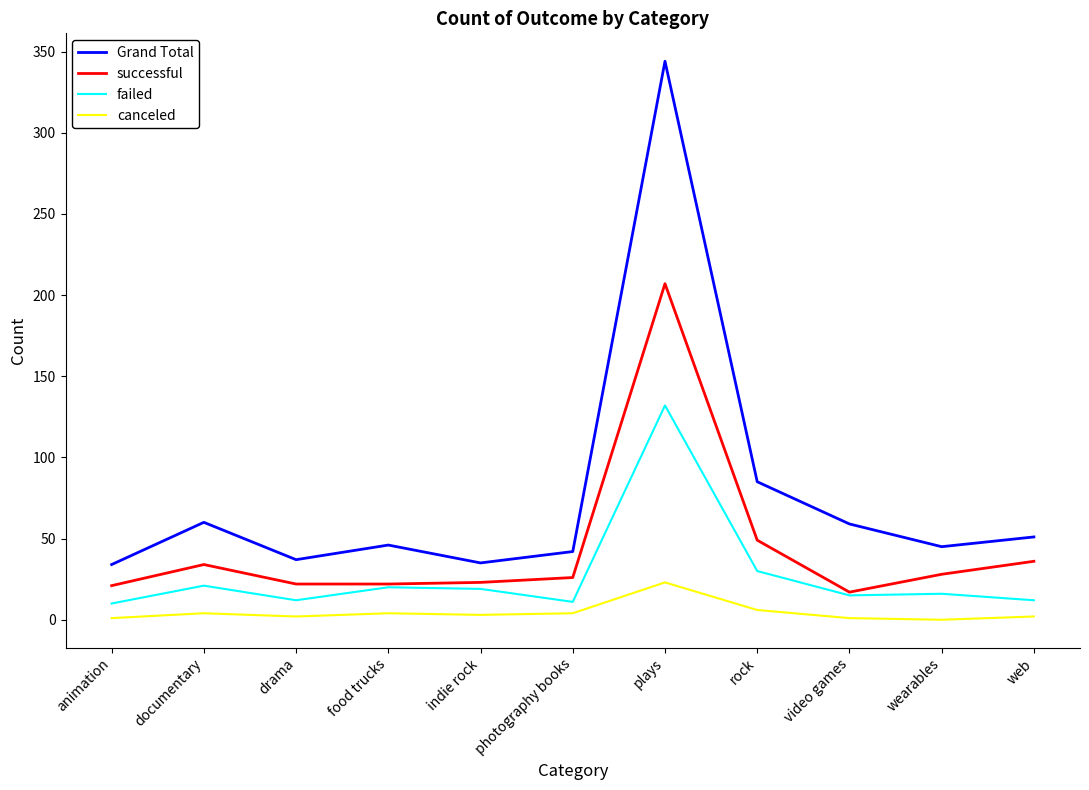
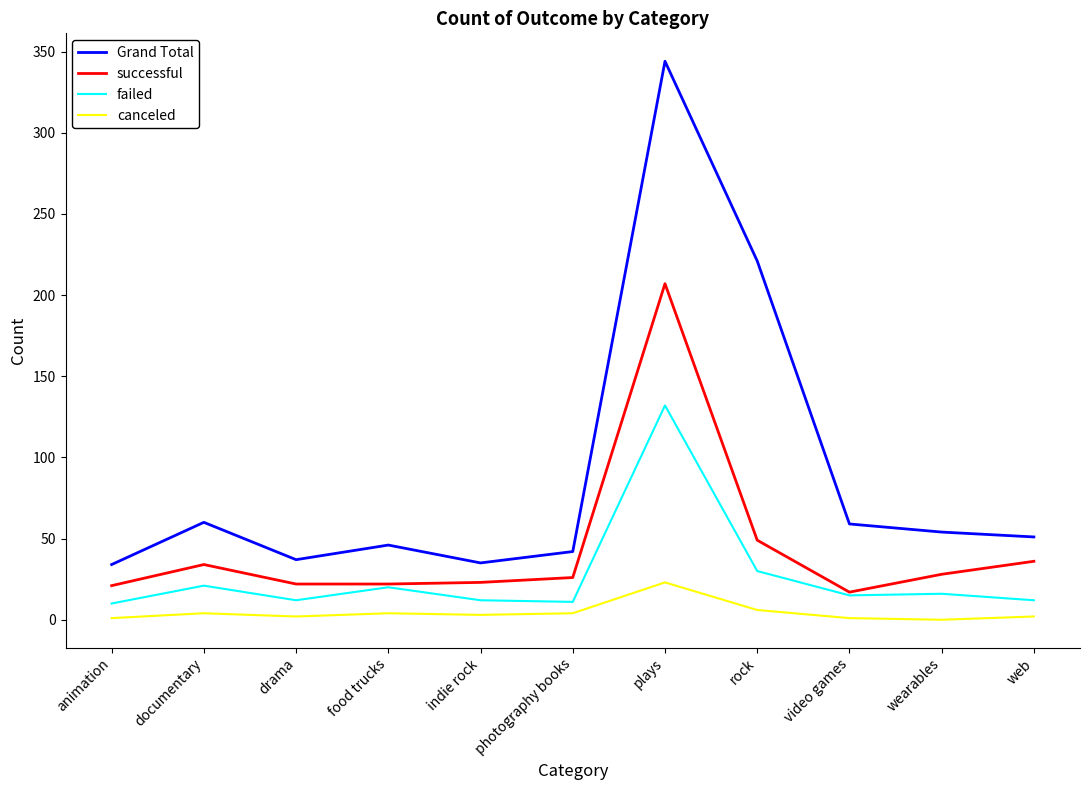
  {
    "Grand Total": {
      "animation": 34,
      "documentary": 60,
      "drama": 37,
      "food trucks": 46,
      "indie rock": 35,
      "photography books": 42,
      "plays": 344,
-     "rock": 85,
+     "rock": 221,
      "video games": 59,
-     "wearables": 45,
+     "wearables": 54,
      "web": 51
    },
    "successful": {
      "animation": 21,
      "documentary": 34,
      "drama": 22,
      "food trucks": 22,
      "indie rock": 23,
      "photography books": 26,
      "plays": 207,
      "rock": 49,
      "video games": 17,
      "wearables": 28,
      "web": 36
    },
    "failed": {
      "animation": 10,
      "documentary": 21,
      "drama": 12,
      "food trucks": 20,
-     "indie rock": 19,
+     "indie rock": 12,
      "photography books": 11,
      "plays": 132,
      "rock": 30,
      "video games": 15,
      "wearables": 16,
      "web": 12
    },
    "canceled": {
      "animation": 1,
      "documentary": 4,
      "drama": 2,
      "food trucks": 4,
      "indie rock": 3,
      "photography books": 4,
      "plays": 23,
      "rock": 6,
      "video games": 1,
      "wearables": 0,
      "web": 2
    }
  }
